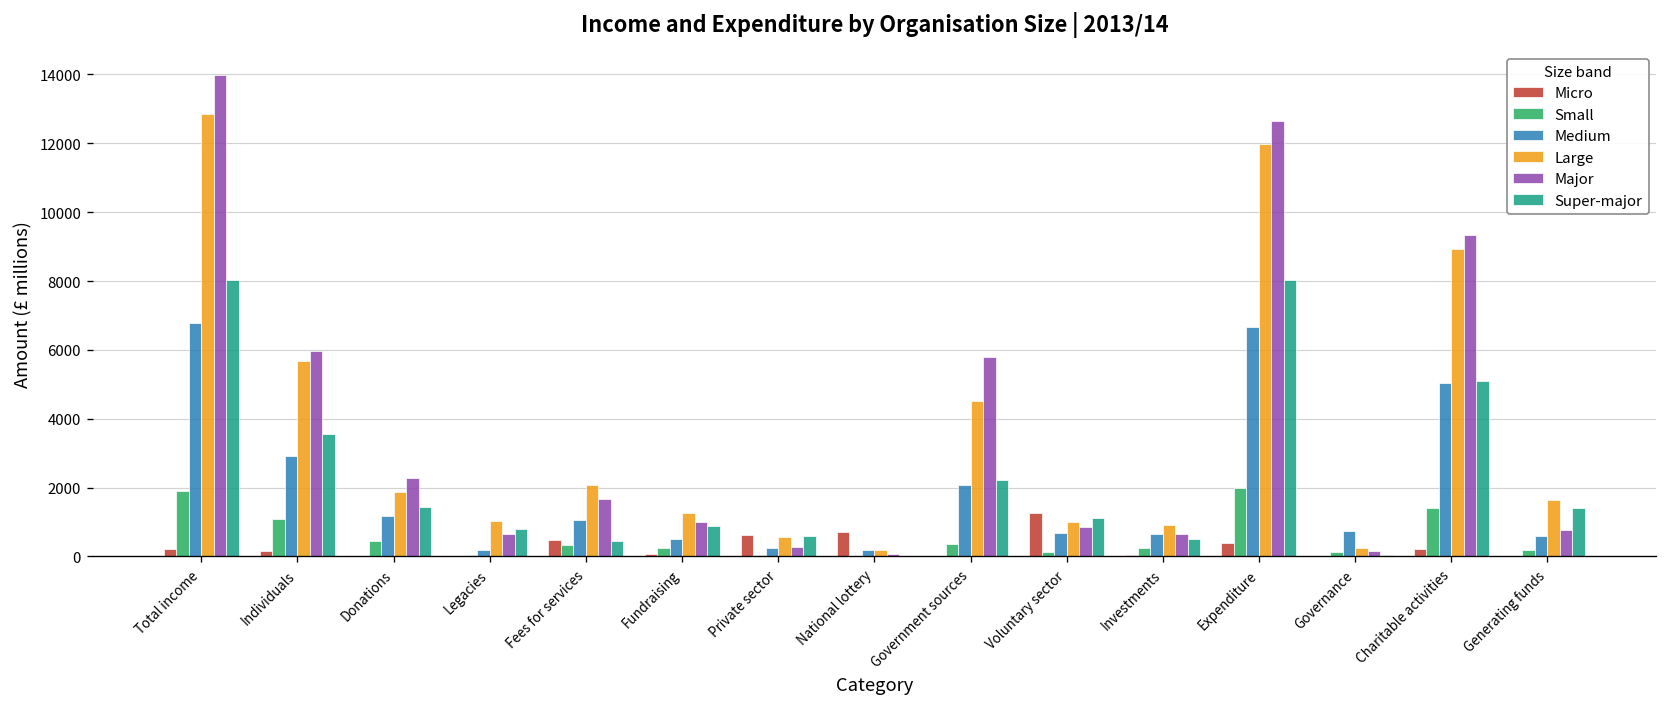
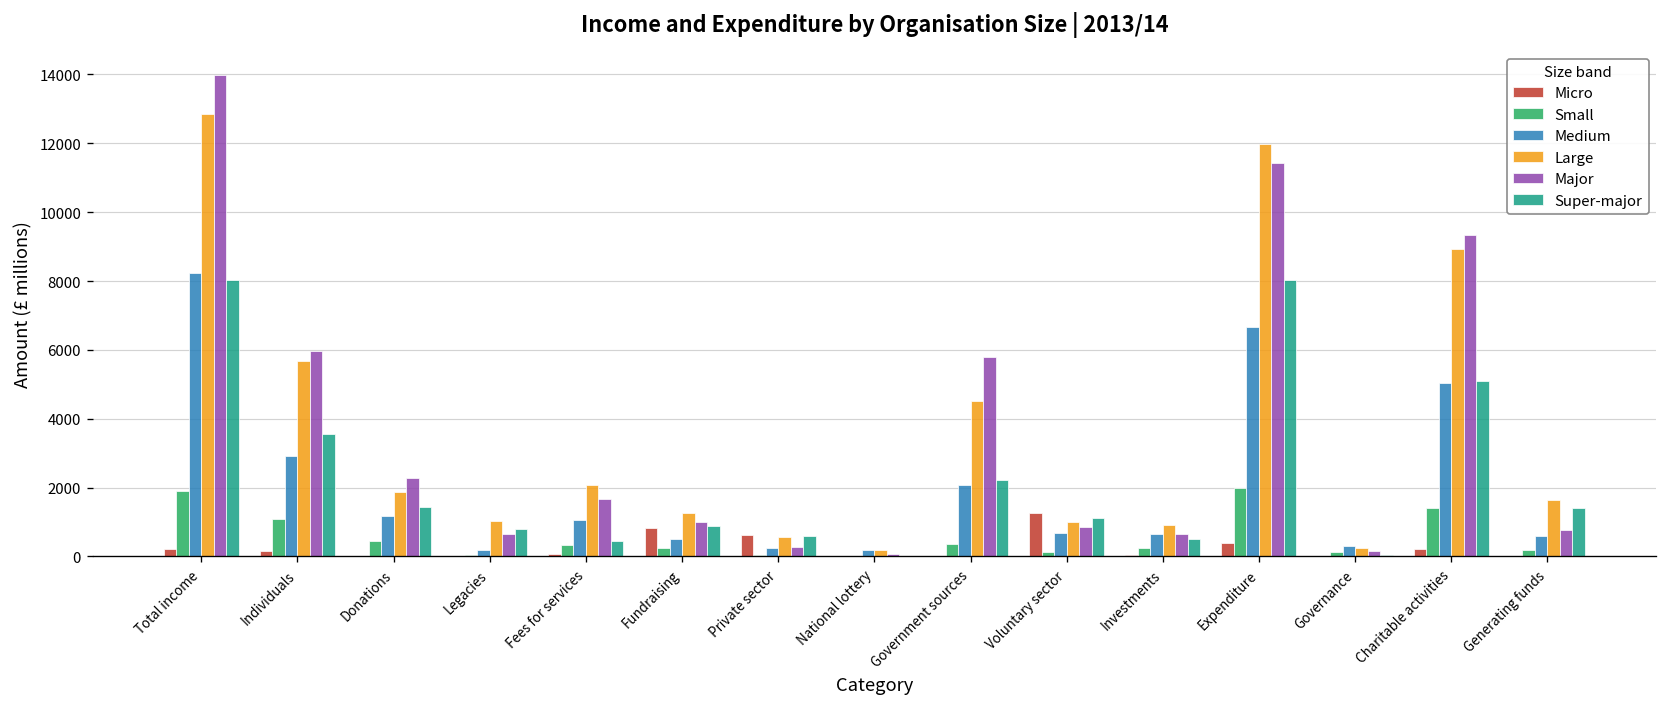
  {
    "Micro": {
      "Total income": 200,
      "Individuals": 200,
-     "Fees for services": 500,
-     "Fundraising": 100,
+     "Fees for services": 100,
+     "Fundraising": 800,
      "Private sector": 600,
-     "National lottery": 700,
+     "National lottery": 0,
      "Voluntary sector": 1300,
      "Expenditure": 400,
      "Charitable activities": 200
    },
    "Medium": {
-     "Total income": 6800,
+     "Total income": 8200,
      "Individuals": 2900,
      "Donations": 1200,
      "Legacies": 200,
      "Fees for services": 1000,
      "Fundraising": 500,
      "Private sector": 300,
      "National lottery": 200,
      "Government sources": 2100,
      "Voluntary sector": 700,
      "Investments": 700,
      "Expenditure": 6700,
-     "Governance": 700,
+     "Governance": 300,
      "Charitable activities": 5000,
      "Generating funds": 600
    },
    "Large": {
      "Total income": 12900,
      "Individuals": 5700,
      "Donations": 1900,
      "Legacies": 1000,
      "Fees for services": 2100,
      "Fundraising": 1300,
      "Private sector": 600,
      "National lottery": 200,
      "Government sources": 4500,
      "Voluntary sector": 1000,
      "Investments": 900,
      "Expenditure": 12000,
      "Governance": 200,
      "Charitable activities": 8900,
      "Generating funds": 1600
    },
    "Major": {
      "Total income": 14000,
      "Individuals": 6000,
      "Donations": 2300,
      "Legacies": 700,
      "Fees for services": 1700,
      "Fundraising": 1000,
      "Private sector": 300,
      "Government sources": 5800,
      "Voluntary sector": 900,
      "Investments": 700,
-     "Expenditure": 12700,
+     "Expenditure": 11400,
      "Governance": 200,
      "Charitable activities": 9300,
      "Generating funds": 800
    }
  }
